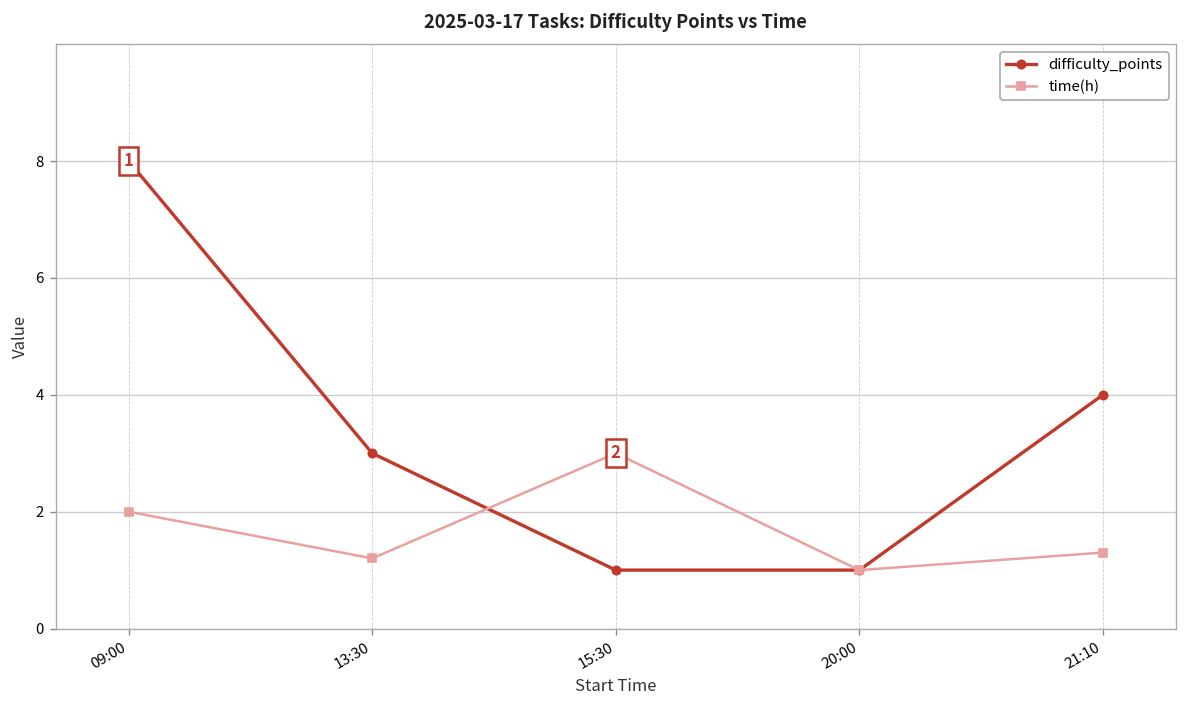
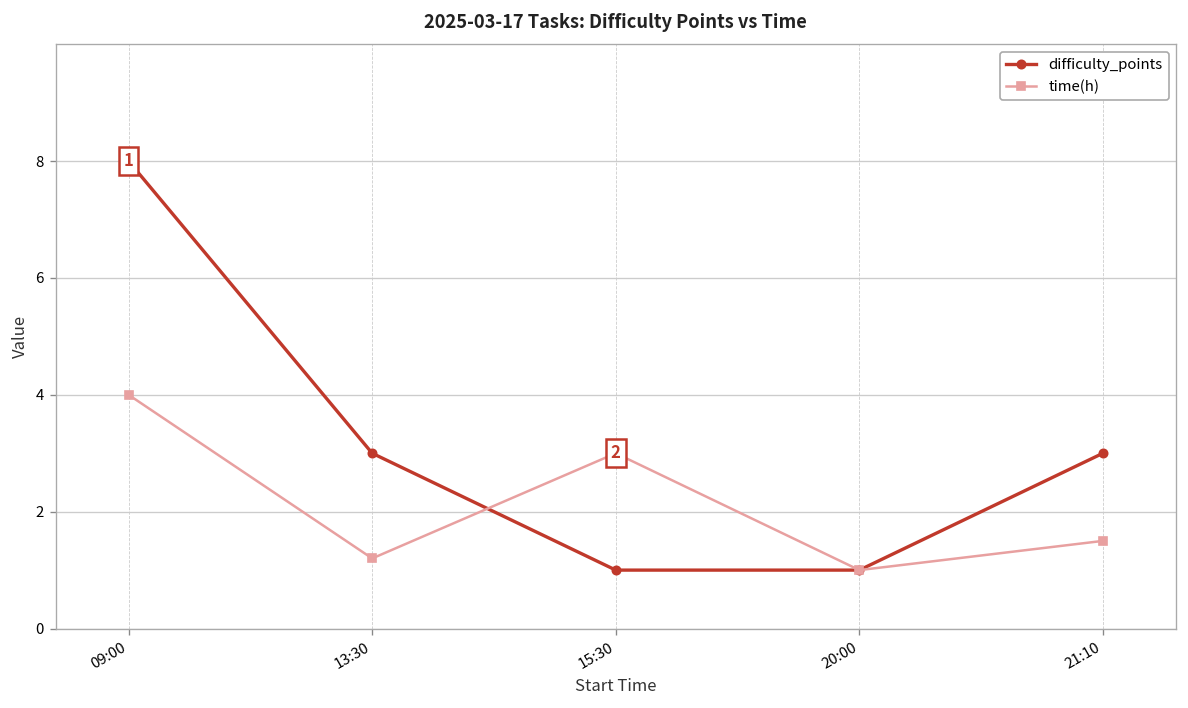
  {
    "difficulty_points": {
      "13:30": 3,
      "15:30": 1,
-     "21:10": 4
+     "21:10": 3
    },
    "time(h)": {
-     "09:00": 2,
+     "09:00": 4,
      "13:30": 1.2,
-     "21:10": 1.3
+     "21:10": 1.5
    }
  }
